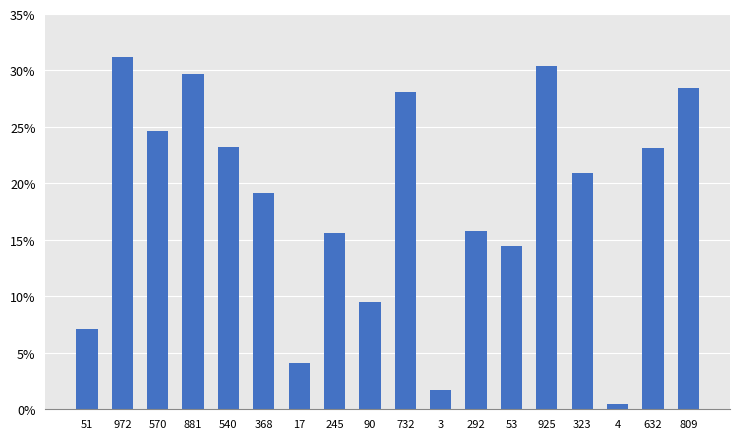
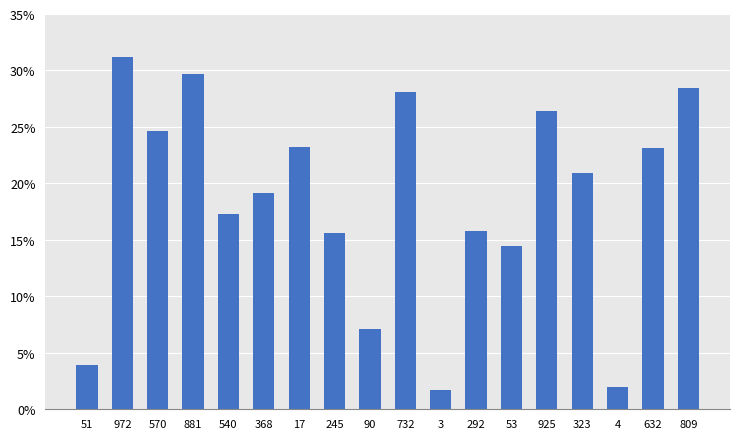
  {
-   "51": "7.1%",
+   "51": "4.0%",
    "972": "31.2%",
    "570": "24.6%",
    "881": "29.7%",
-   "540": "23.2%",
+   "540": "17.3%",
    "368": "19.2%",
-   "17": "4.1%",
+   "17": "23.2%",
    "245": "15.7%",
-   "90": "9.5%",
+   "90": "7.1%",
    "732": "28.1%",
    "3": "1.7%",
    "292": "15.8%",
    "53": "14.5%",
-   "925": "30.4%",
+   "925": "26.4%",
    "323": "20.9%",
-   "4": "0.5%",
+   "4": "2.0%",
    "632": "23.1%",
    "809": "28.4%"
  }
